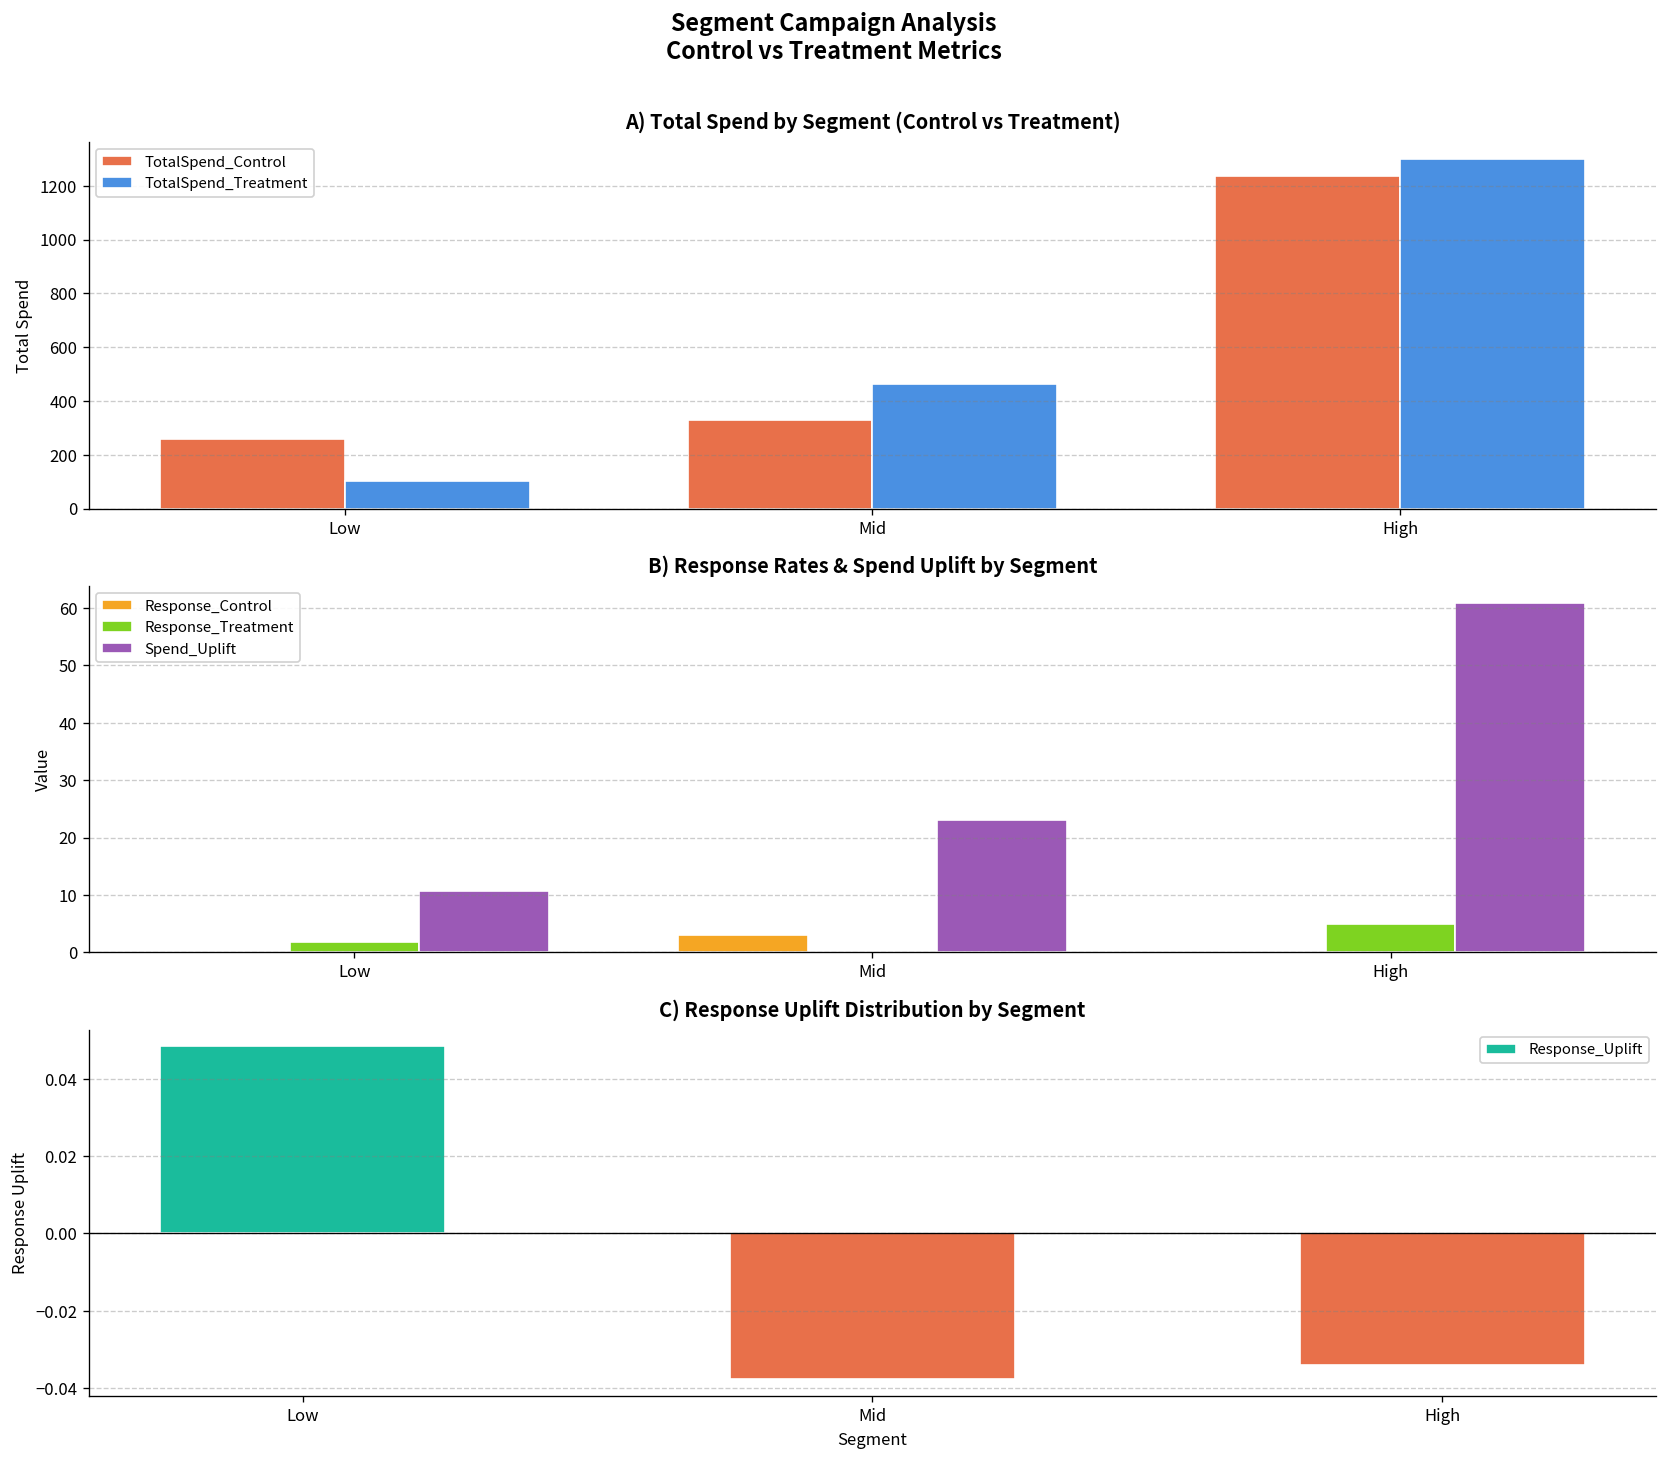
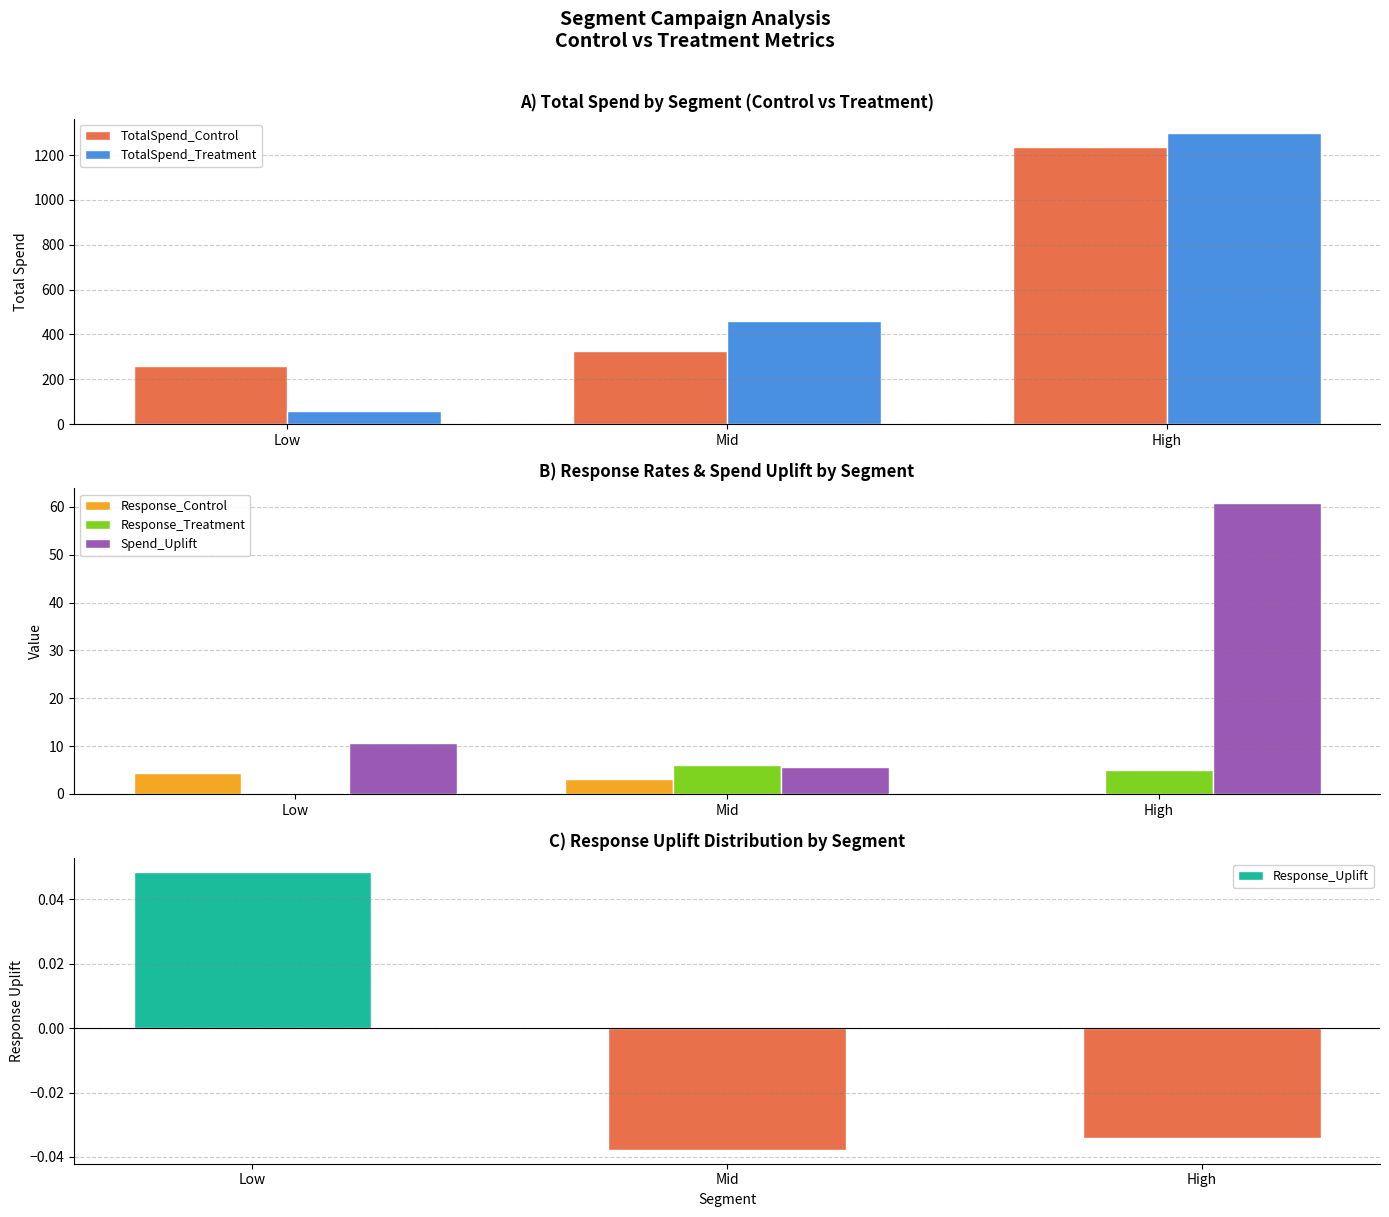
  {
    "A) Total Spend by Segment (Control vs Treatment)": {
      "TotalSpend_Control": {
        "Low": 260,
        "Mid": 330,
        "High": 1240
      },
      "TotalSpend_Treatment": {
-       "Low": 100,
+       "Low": 60,
        "Mid": 460,
        "High": 1300
      }
    },
    "B) Response Rates & Spend Uplift by Segment": {
      "Response_Control": {
-       "Low": 0,
+       "Low": 4,
        "Mid": 3
      },
      "Response_Treatment": {
-       "Low": 2,
-       "Mid": 0,
+       "Low": 0,
+       "Mid": 6,
        "High": 5
      },
      "Spend_Uplift": {
        "Low": 11,
-       "Mid": 23,
+       "Mid": 6,
        "High": 61
      }
    },
    "C) Response Uplift Distribution by Segment": {
      "Low": 0.048,
      "Mid": -0.038,
      "High": -0.034
    }
  }
